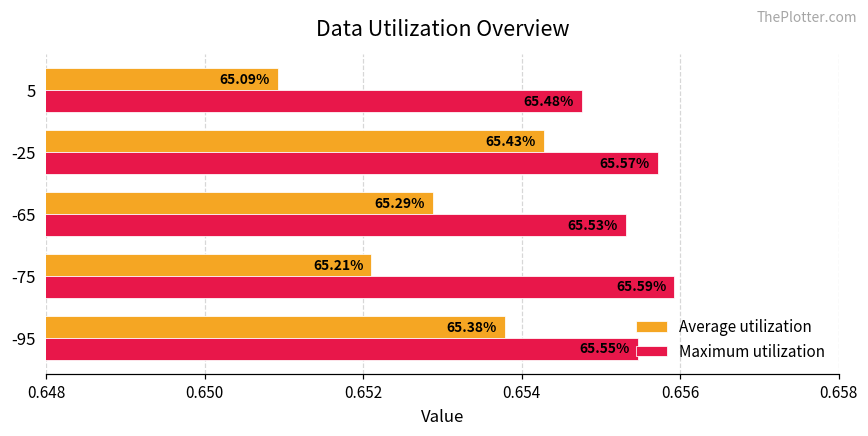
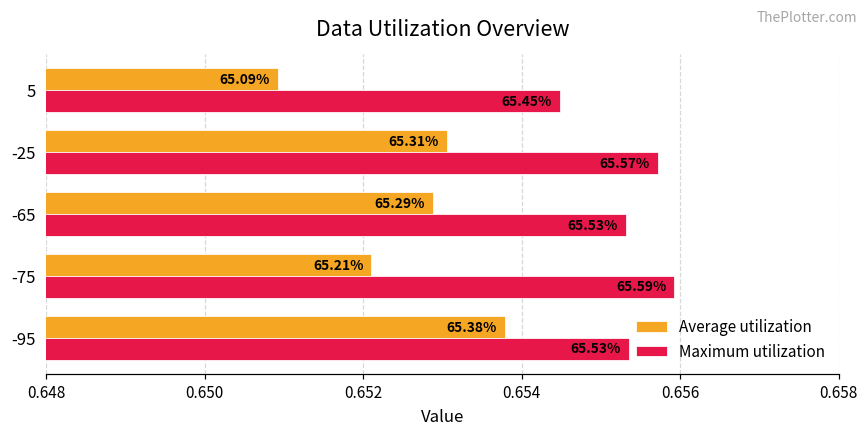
  {
    "Average utilization": {
      "5": "65.09%",
-     "-25": "65.43%",
+     "-25": "65.31%",
      "-65": "65.29%",
      "-75": "65.21%",
      "-95": "65.38%"
    },
    "Maximum utilization": {
-     "5": "65.48%",
+     "5": "65.45%",
      "-25": "65.57%",
      "-65": "65.53%",
      "-75": "65.59%",
-     "-95": "65.55%"
+     "-95": "65.53%"
    }
  }
